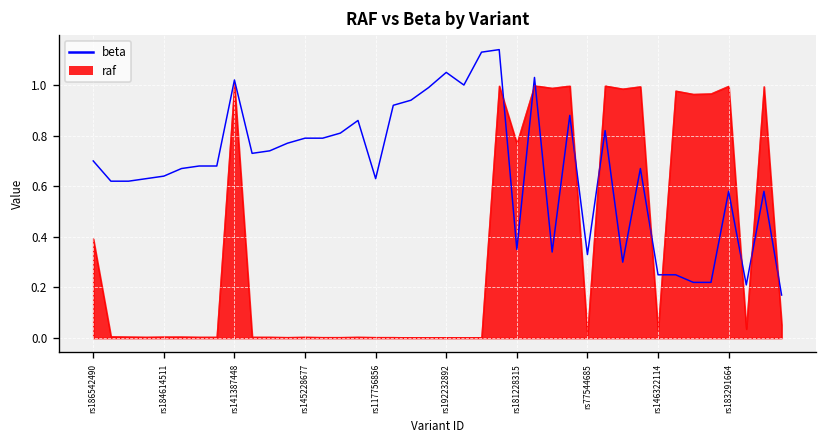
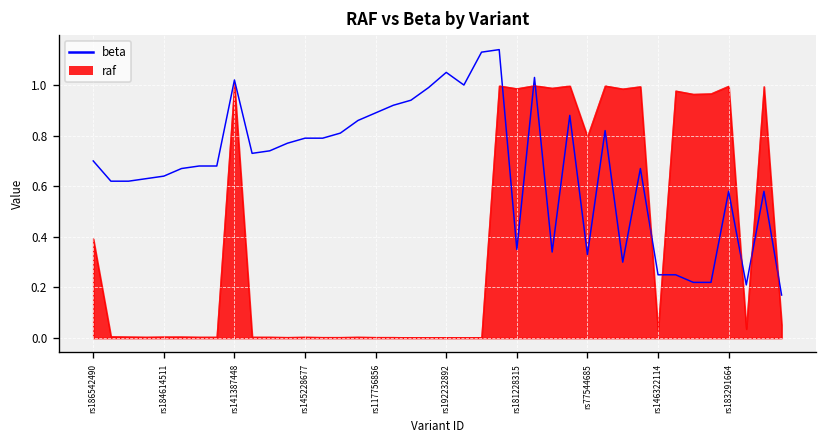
  {
    "raf": {
      "rs186542490": 0.39,
      "rs184614511": 0.01,
      "rs141387448": 1.00,
      "rs145228677": 0.00,
      "rs117756856": 0.00,
      "rs192232892": 0.00,
-     "rs181228315": 0.77,
-     "rs77544685": 0.01,
+     "rs181228315": 0.99,
+     "rs77544685": 0.80,
      "rs146322114": 0.03,
      "rs183291664": 1.00
    },
    "beta": {
      "rs186542490": 0.70,
      "rs184614511": 0.64,
      "rs141387448": 1.02,
      "rs145228677": 0.79,
-     "rs117756856": 0.63,
+     "rs117756856": 0.89,
      "rs192232892": 1.05,
      "rs181228315": 0.35,
      "rs77544685": 0.33,
      "rs146322114": 0.25,
      "rs183291664": 0.58
    }
  }
